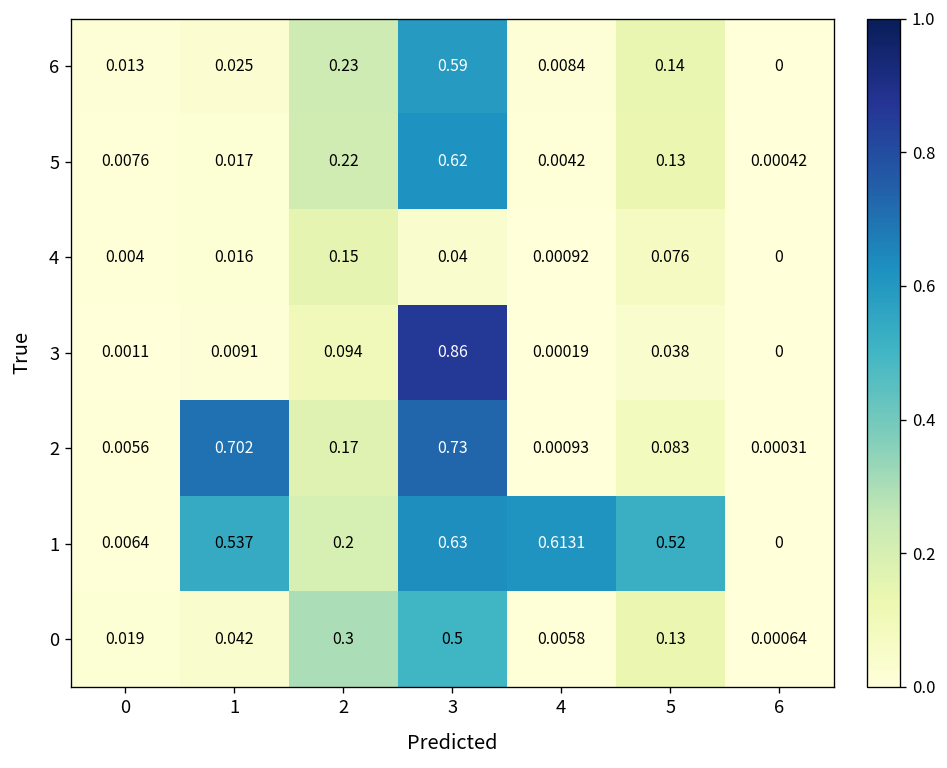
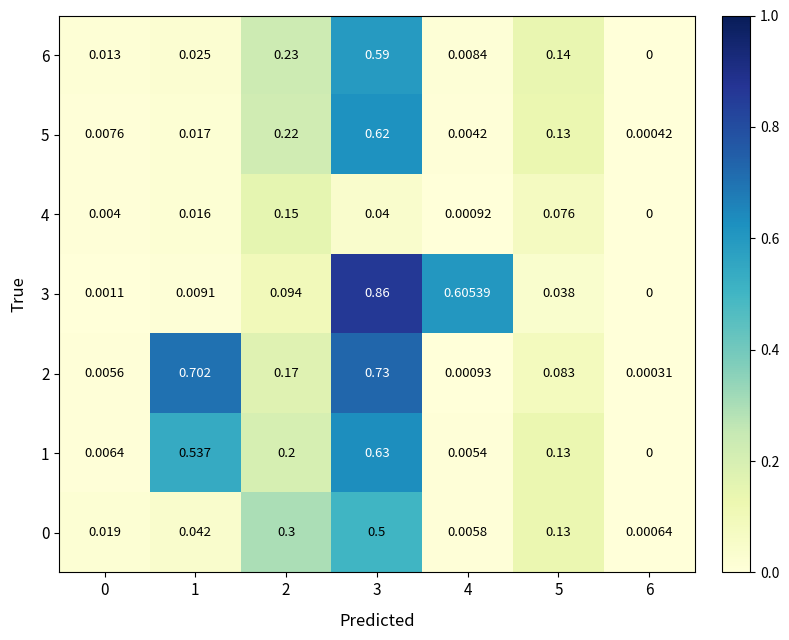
  {
    "6": {
      "0": 0.013,
      "1": 0.025,
      "2": 0.23,
      "3": 0.59,
      "4": 0.0084,
      "5": 0.14,
      "6": 0
    },
    "5": {
      "0": 0.0076,
      "1": 0.017,
      "2": 0.22,
      "3": 0.62,
      "4": 0.0042,
      "5": 0.13,
      "6": 0.00042
    },
    "4": {
      "0": 0.004,
      "1": 0.016,
      "2": 0.15,
      "3": 0.04,
      "4": 0.00092,
      "5": 0.076,
      "6": 0
    },
    "3": {
      "0": 0.0011,
      "1": 0.0091,
      "2": 0.094,
      "3": 0.86,
-     "4": 0.00019,
+     "4": 0.60539,
      "5": 0.038,
      "6": 0
    },
    "2": {
      "0": 0.0056,
      "1": 0.702,
      "2": 0.17,
      "3": 0.73,
      "4": 0.00093,
      "5": 0.083,
      "6": 0.00031
    },
    "1": {
      "0": 0.0064,
      "1": 0.537,
      "2": 0.2,
      "3": 0.63,
-     "4": 0.6131,
-     "5": 0.52,
+     "4": 0.0054,
+     "5": 0.13,
      "6": 0
    },
    "0": {
      "0": 0.019,
      "1": 0.042,
      "2": 0.3,
      "3": 0.5,
      "4": 0.0058,
      "5": 0.13,
      "6": 0.00064
    }
  }
